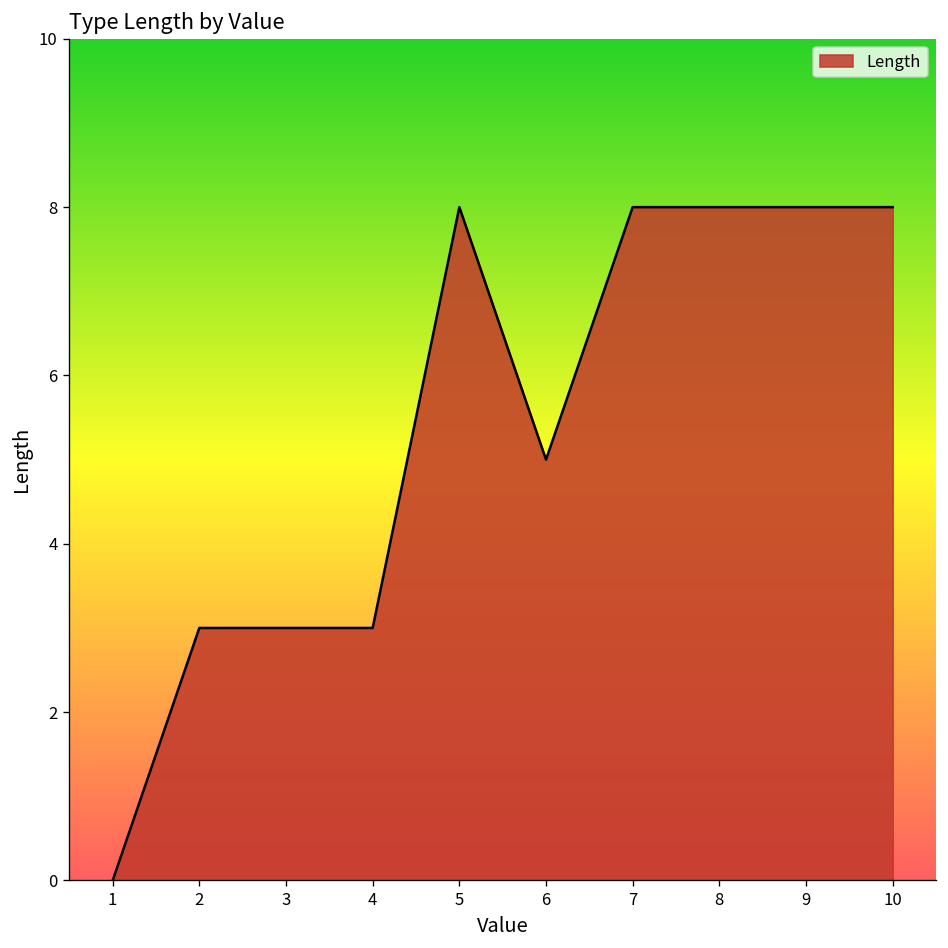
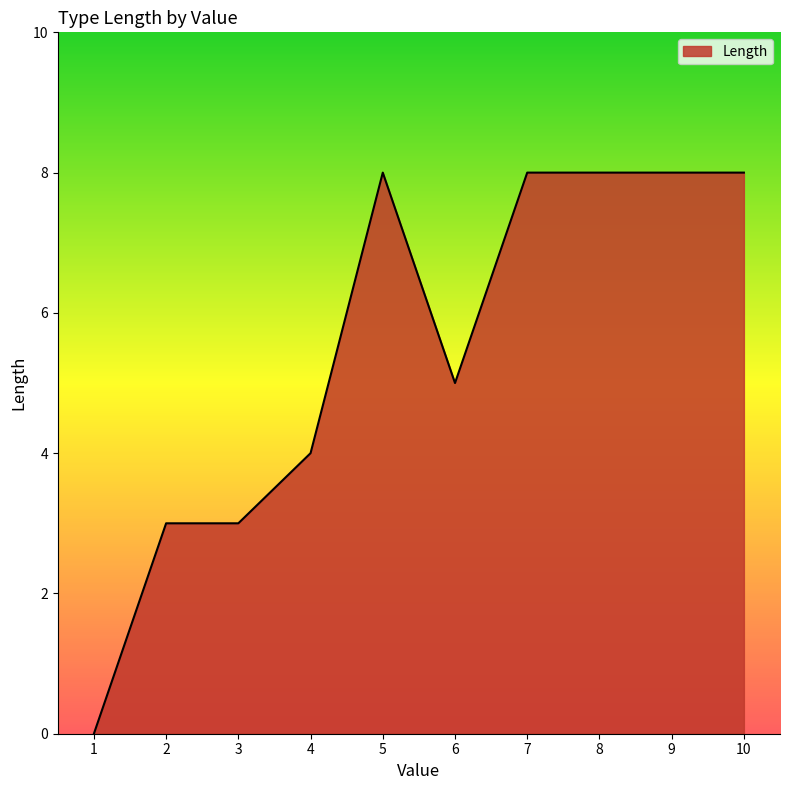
  {
    "1": 0,
    "2": 3,
    "3": 3,
-   "4": 3,
+   "4": 4,
    "5": 8,
    "6": 5,
    "7": 8,
    "8": 8,
    "9": 8,
    "10": 8
  }
